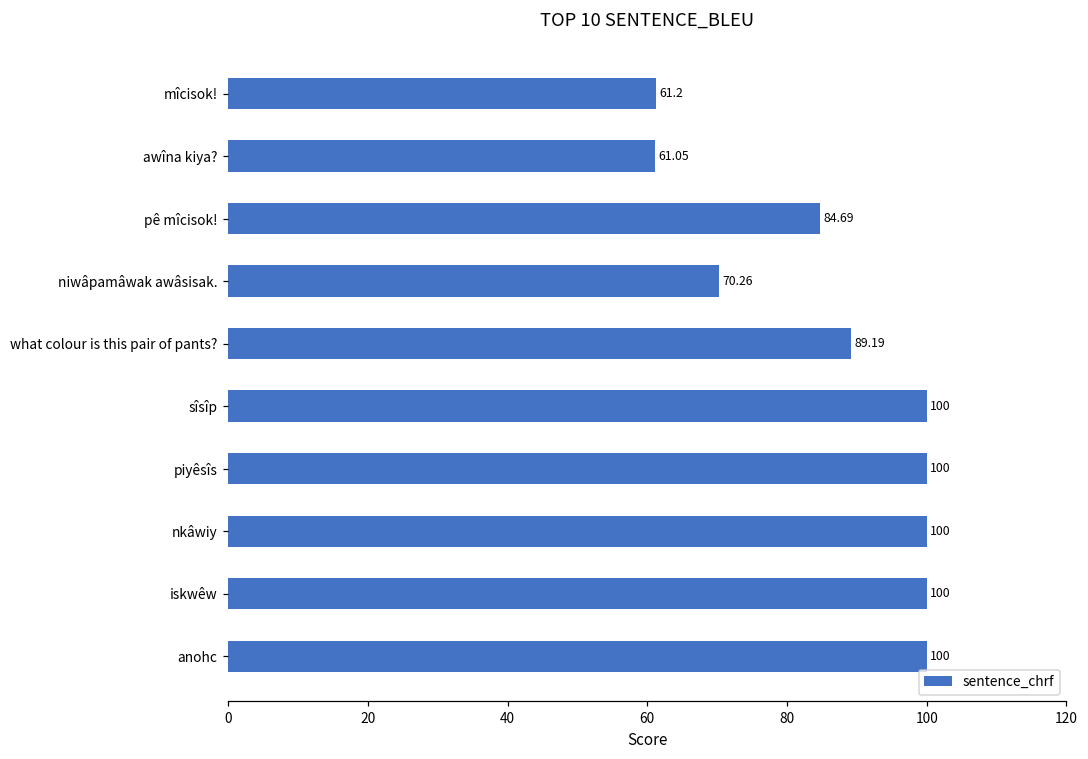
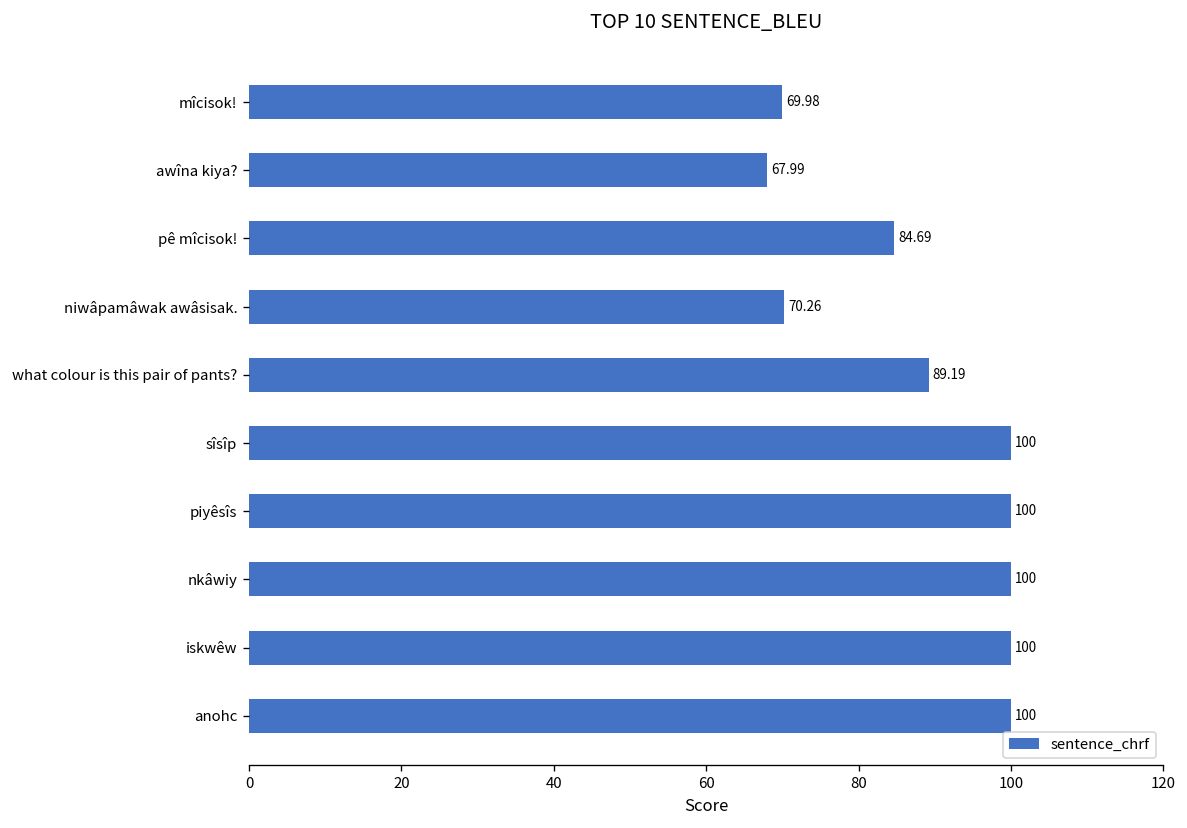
  {
-   "mîcisok!": 61.2,
-   "awîna kiya?": 61.05,
+   "mîcisok!": 69.98,
+   "awîna kiya?": 67.99,
    "pê mîcisok!": 84.69,
    "niwâpamâwak awâsisak.": 70.26,
    "what colour is this pair of pants?": 89.19,
    "sîsîp": 100,
    "piyêsîs": 100,
    "nkâwiy": 100,
    "iskwêw": 100,
    "anohc": 100
  }
